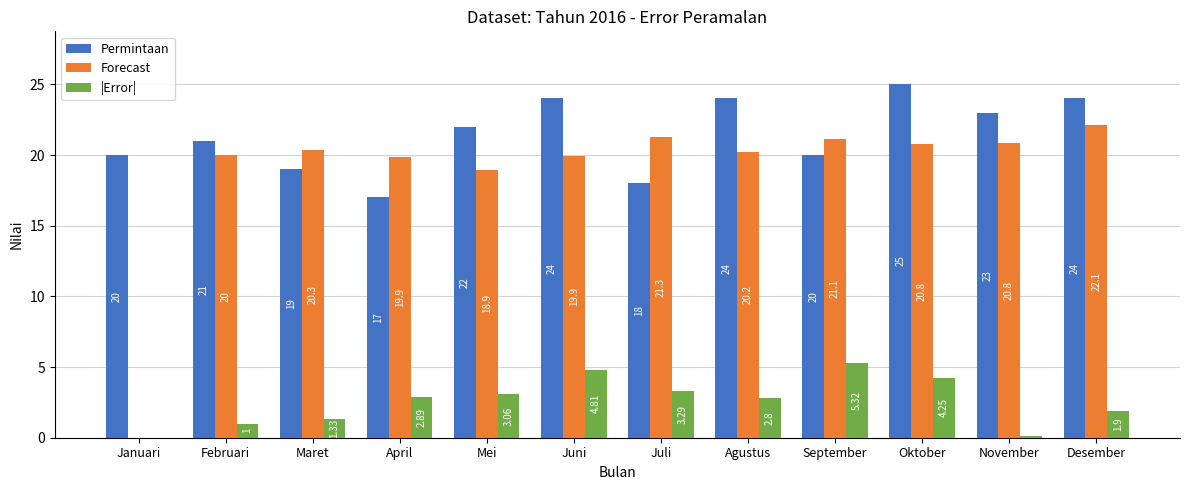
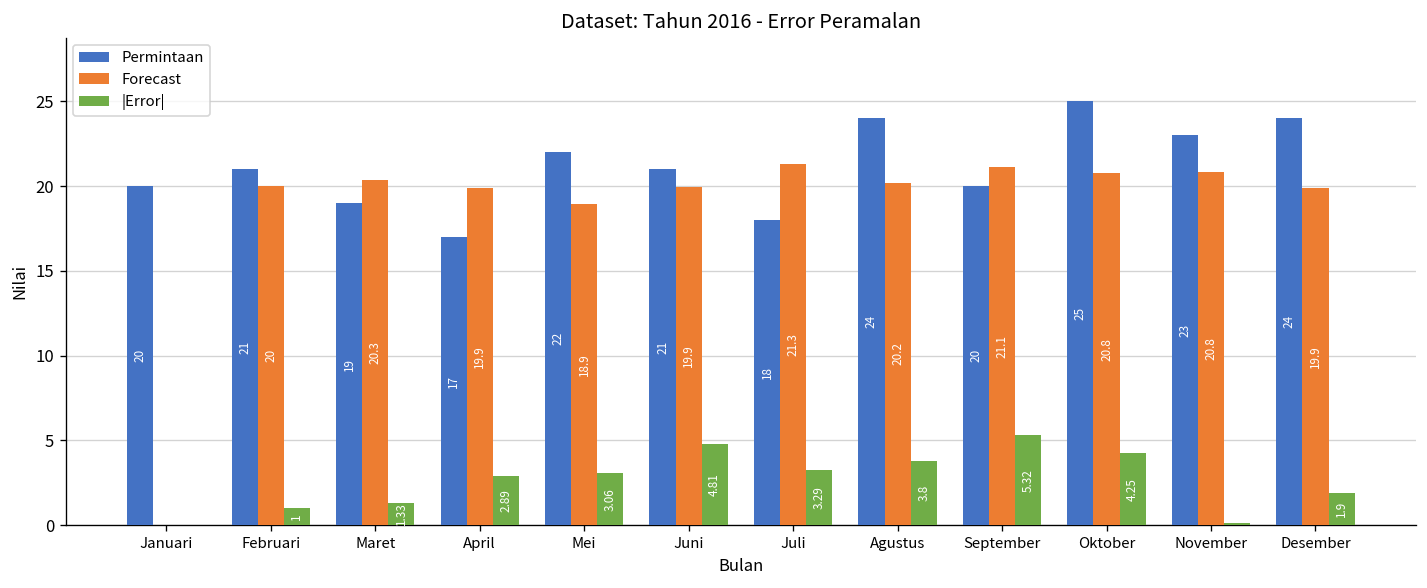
  {
    "Permintaan": {
      "Januari": 20,
      "Februari": 21,
      "Maret": 19,
      "April": 17,
      "Mei": 22,
-     "Juni": 24,
+     "Juni": 21,
      "Juli": 18,
      "Agustus": 24,
      "September": 20,
      "Oktober": 25,
      "November": 23,
      "Desember": 24
    },
    "Forecast": {
      "Februari": 20,
      "Maret": 20.3,
      "April": 19.9,
      "Mei": 18.9,
      "Juni": 19.9,
      "Juli": 21.3,
      "Agustus": 20.2,
      "September": 21.1,
      "Oktober": 20.8,
      "November": 20.8,
-     "Desember": 22.1
+     "Desember": 19.9
    },
    "|Error|": {
      "Februari": 1,
      "Maret": 1.33,
      "April": 2.89,
      "Mei": 3.06,
      "Juni": 4.81,
      "Juli": 3.29,
-     "Agustus": 2.8,
+     "Agustus": 3.8,
      "September": 5.32,
      "Oktober": 4.25,
      "Desember": 1.9
    }
  }
